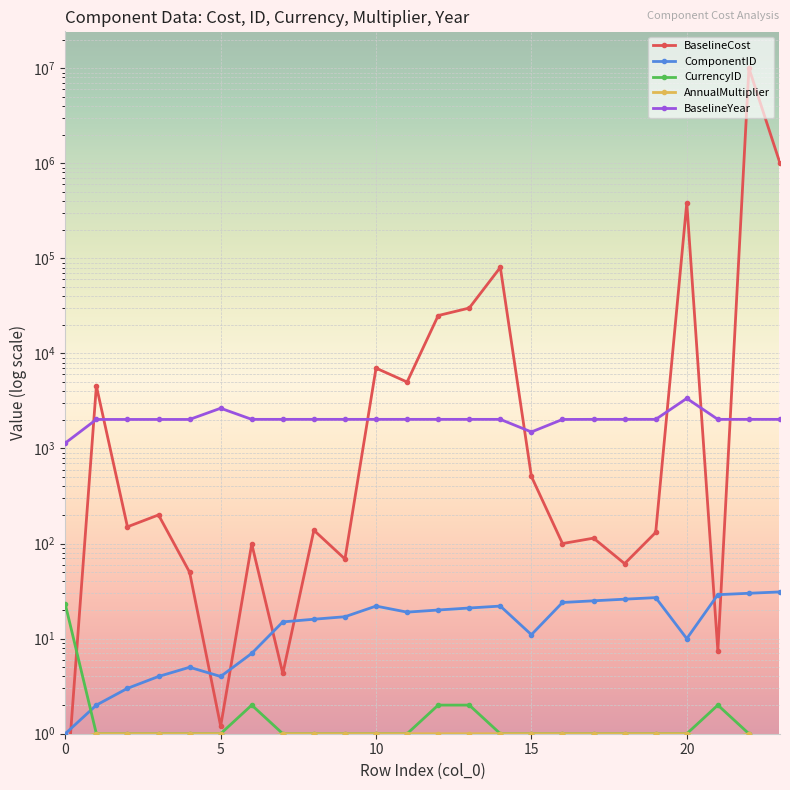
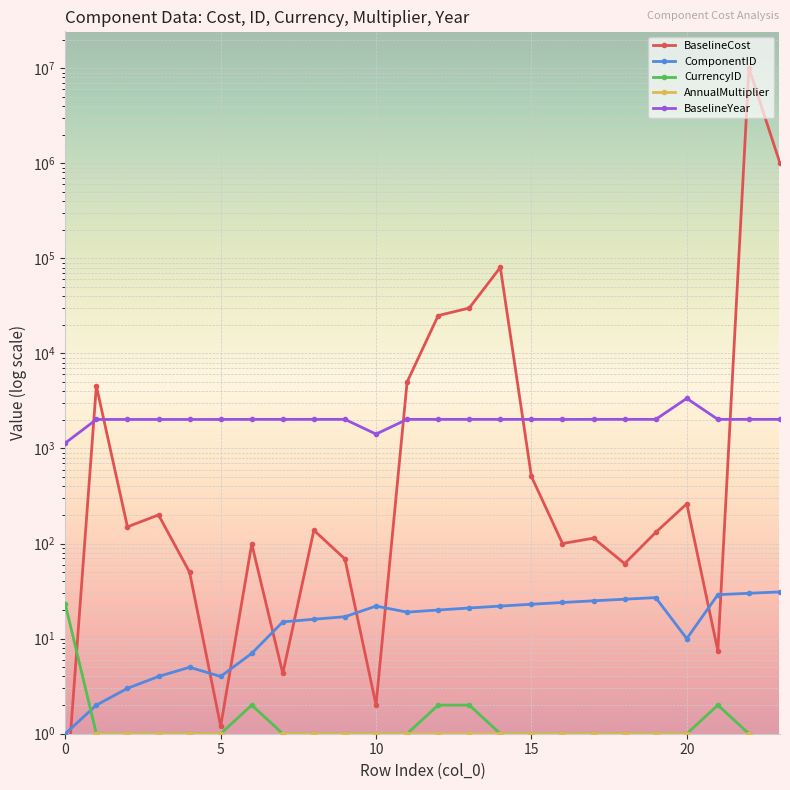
  {
    "BaselineCost": {
      "5": 1.2,
-     "10": 7000,
+     "10": 2,
      "15": 500,
-     "20": 380000
+     "20": 260
    },
    "ComponentID": {
      "0": 1,
      "5": 4,
      "10": 22,
-     "15": 11,
+     "15": 23,
      "20": 10
    },
    "CurrencyID": {
      "0": 23
    },
    "BaselineYear": {
      "0": 1100,
-     "5": 2700,
-     "10": 2000,
-     "15": 1500,
+     "5": 2000,
+     "10": 1400,
+     "15": 2000,
      "20": 3400
    }
  }
